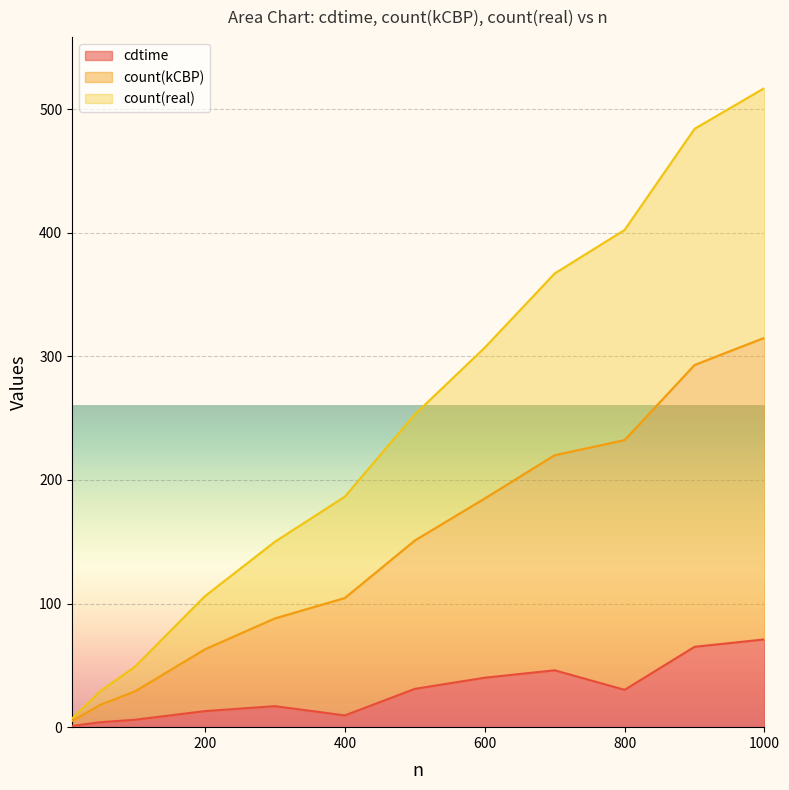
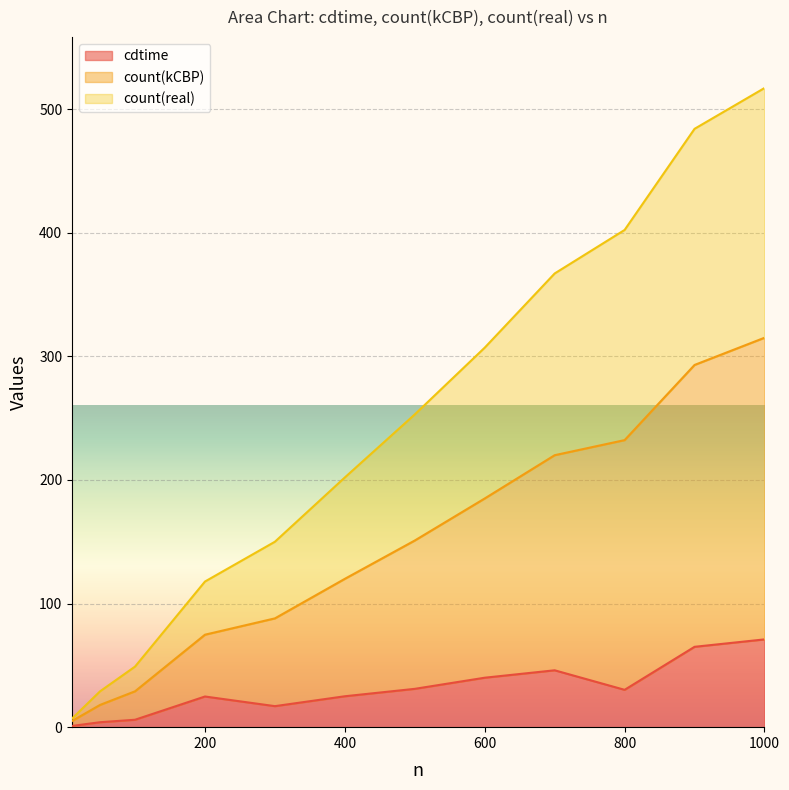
  {
    "cdtime": {
-     "200": 13,
-     "400": 10,
+     "200": 25,
+     "400": 25,
      "600": 40,
      "800": 30,
      "1000": 71
    }
  }
